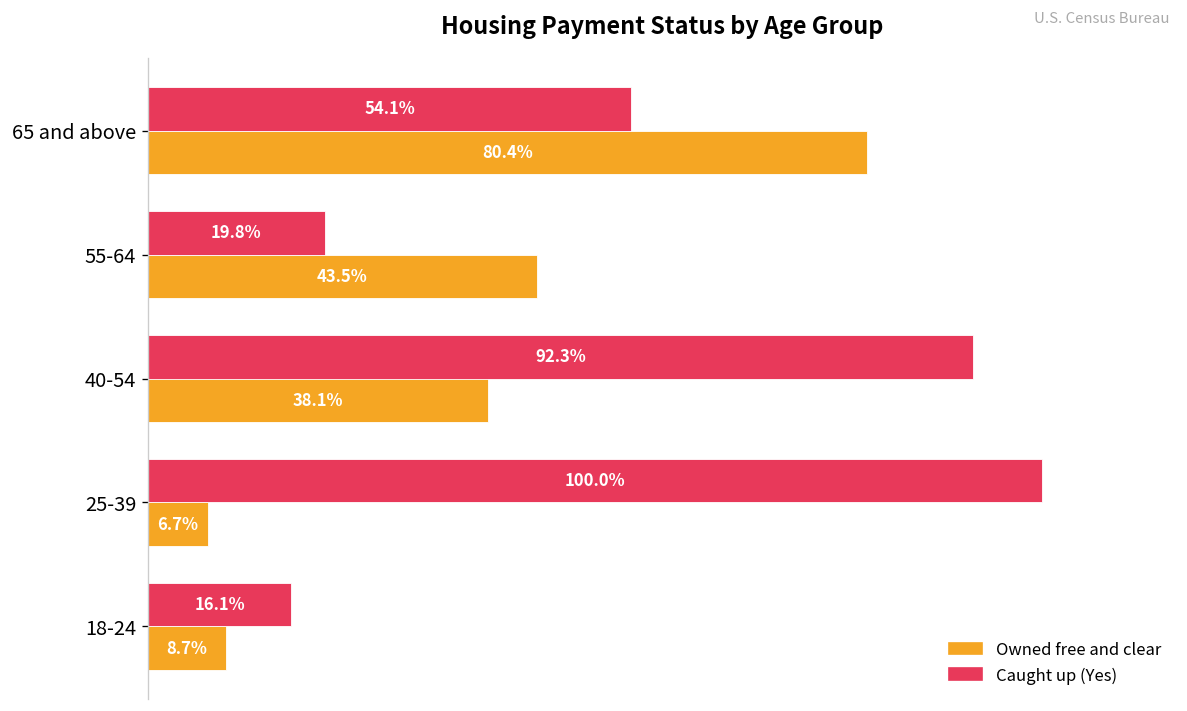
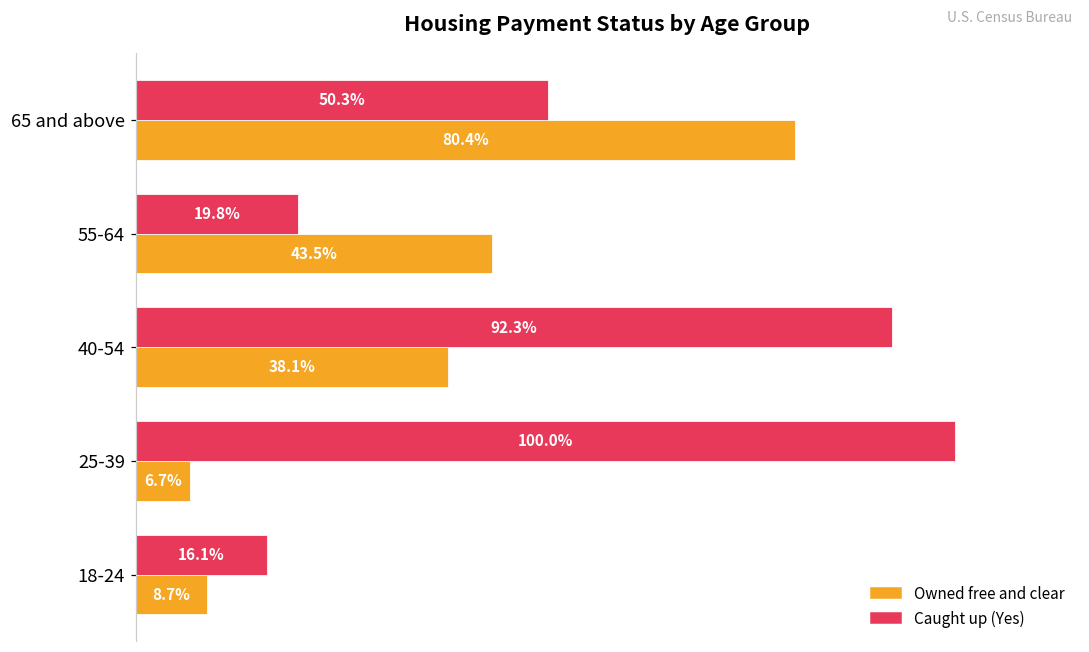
  {
    "Owned free and clear": {
      "65 and above": "80.4%",
      "55-64": "43.5%",
      "40-54": "38.1%",
      "25-39": "6.7%",
      "18-24": "8.7%"
    },
    "Caught up (Yes)": {
-     "65 and above": "54.1%",
+     "65 and above": "50.3%",
      "55-64": "19.8%",
      "40-54": "92.3%",
      "25-39": "100.0%",
      "18-24": "16.1%"
    }
  }
